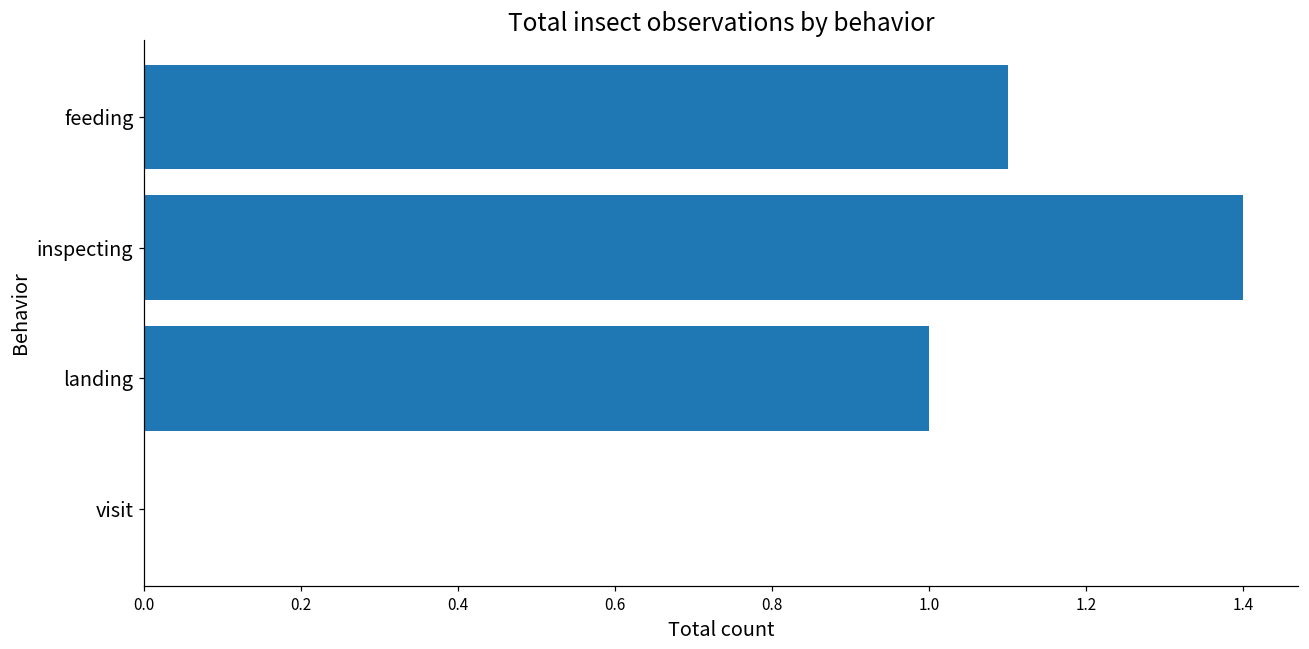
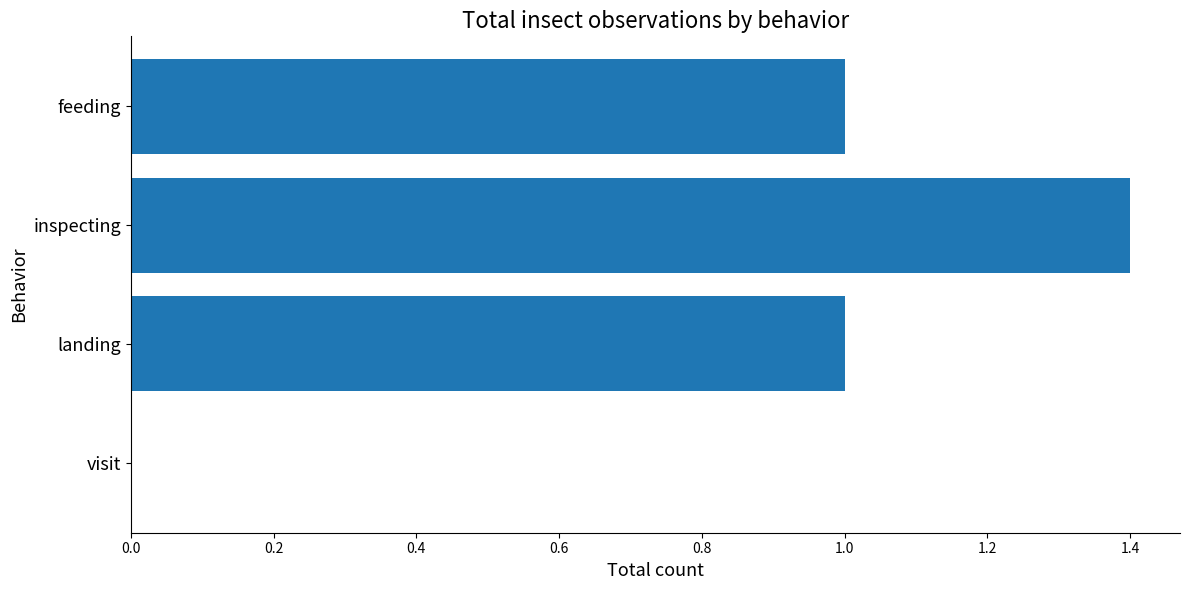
  {
-   "feeding": 1.1,
+   "feeding": 1.0,
    "inspecting": 1.4,
    "landing": 1.0,
    "visit": 0.0
  }
